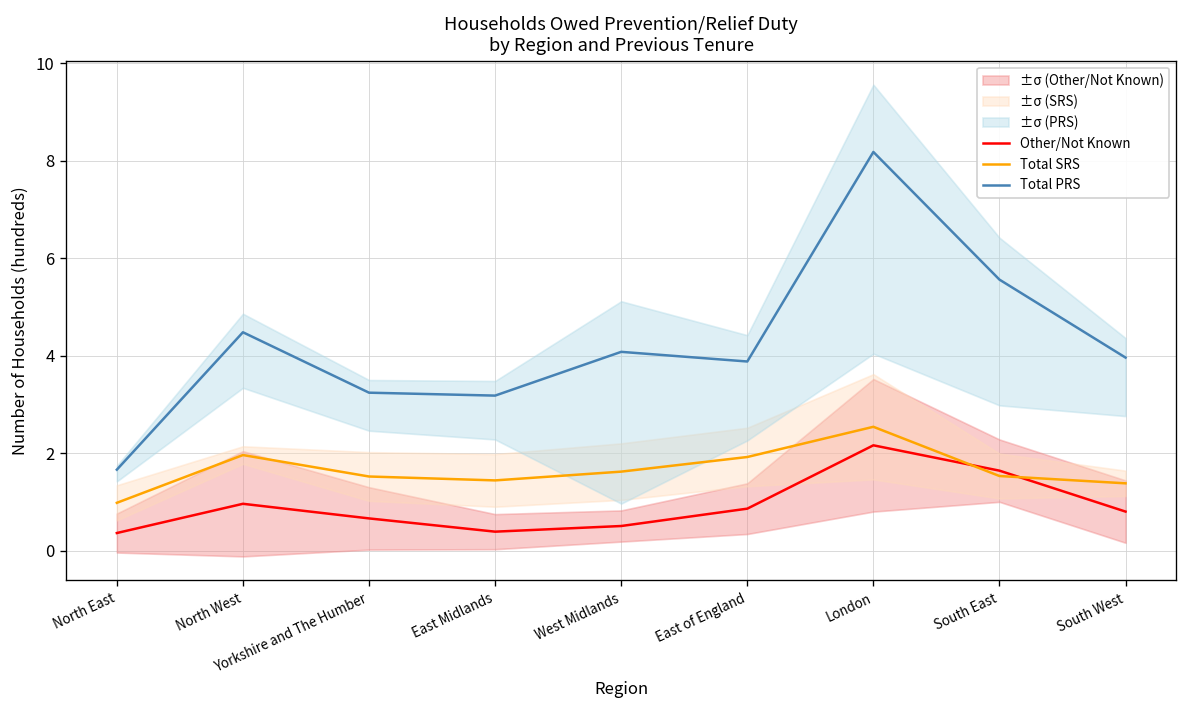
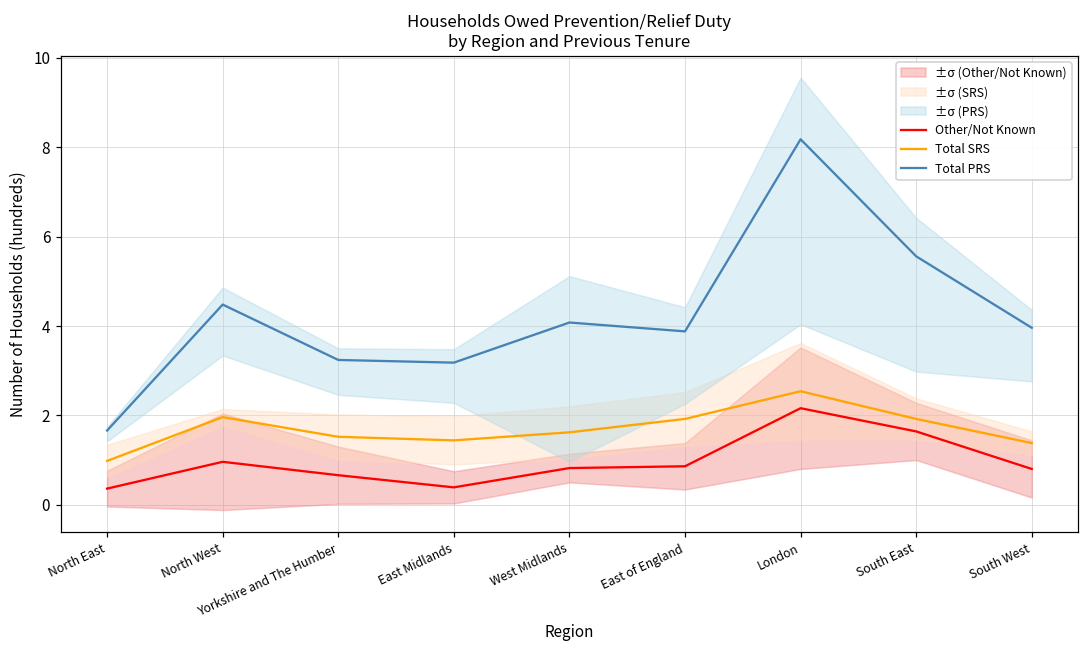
  {
    "Other/Not Known": {
      "North East": 0.4,
      "North West": 1.0,
      "Yorkshire and The Humber": 0.7,
      "East Midlands": 0.4,
-     "West Midlands": 0.5,
+     "West Midlands": 0.8,
      "East of England": 0.9,
      "London": 2.2,
      "South East": 1.6,
      "South West": 0.8
    },
    "Total SRS": {
      "North East": 1.0,
      "North West": 2.0,
      "Yorkshire and The Humber": 1.5,
      "East Midlands": 1.4,
      "West Midlands": 1.6,
      "East of England": 1.9,
      "London": 2.5,
-     "South East": 1.5
+     "South East": 1.9
    },
    "Total PRS": {
      "North East": 1.7,
      "North West": 4.5,
      "Yorkshire and The Humber": 3.2,
      "East Midlands": 3.2,
      "West Midlands": 4.1,
      "East of England": 3.9,
      "London": 8.2,
      "South East": 5.6,
      "South West": 4.0
    }
  }
